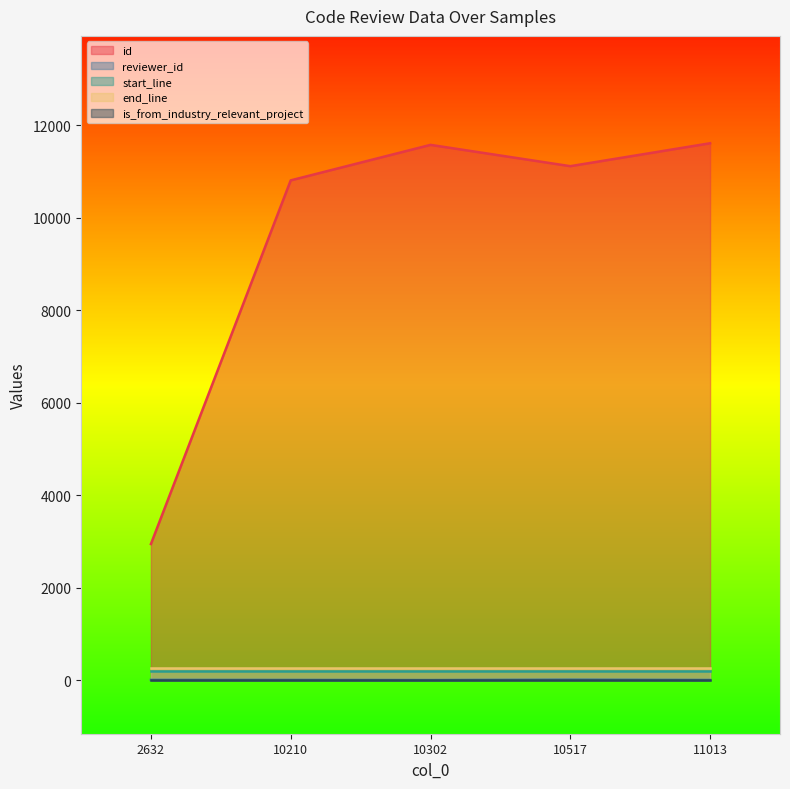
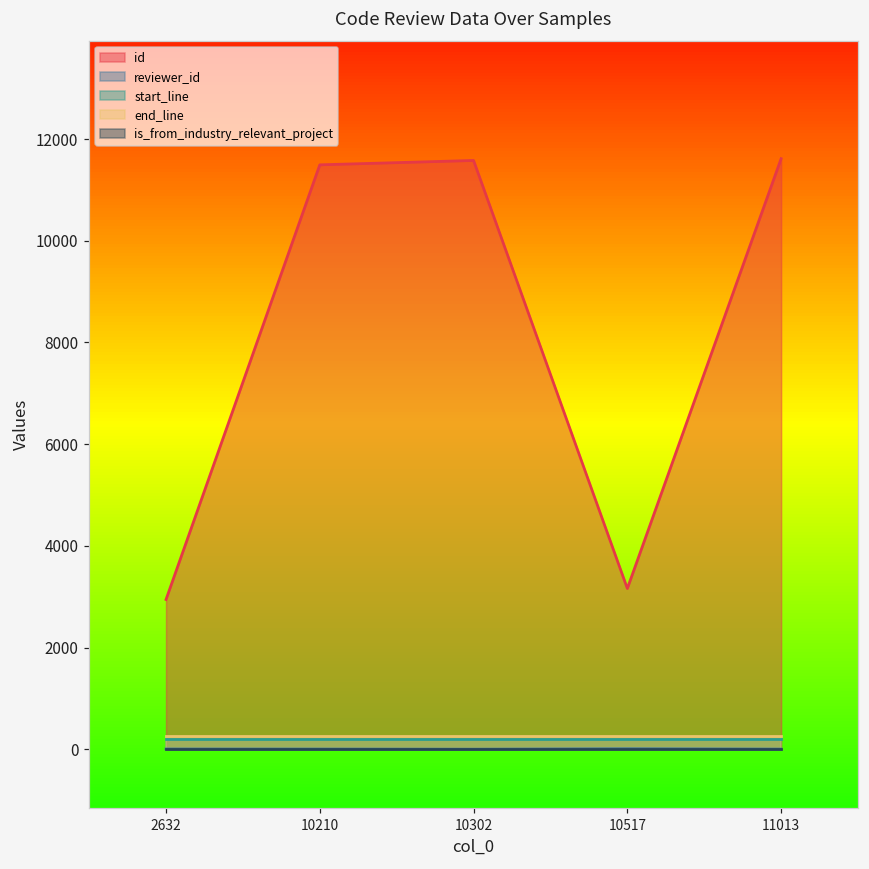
  {
    "id": {
      "2632": 2900,
-     "10210": 10800,
+     "10210": 11500,
      "10302": 11600,
-     "10517": 11100,
+     "10517": 3200,
      "11013": 11600
    },
    "is_from_industry_relevant_project": {
      "2632": 0,
      "10210": 0,
      "10302": 0,
      "10517": 0,
      "11013": 0
    }
  }
